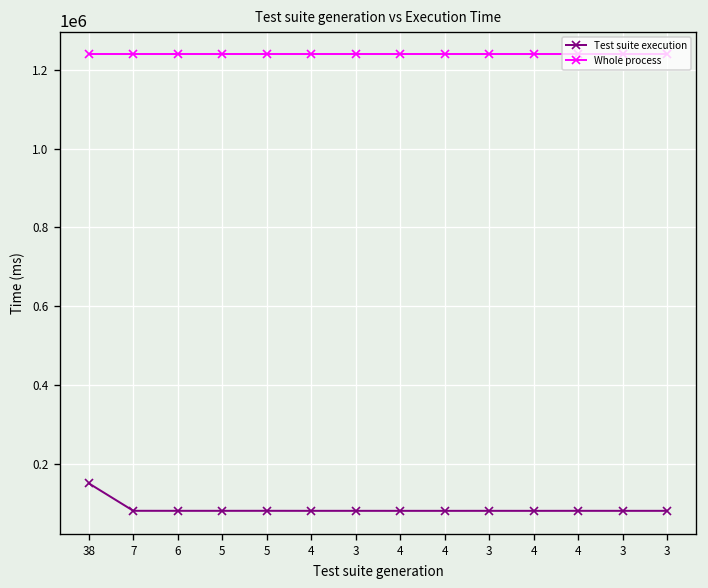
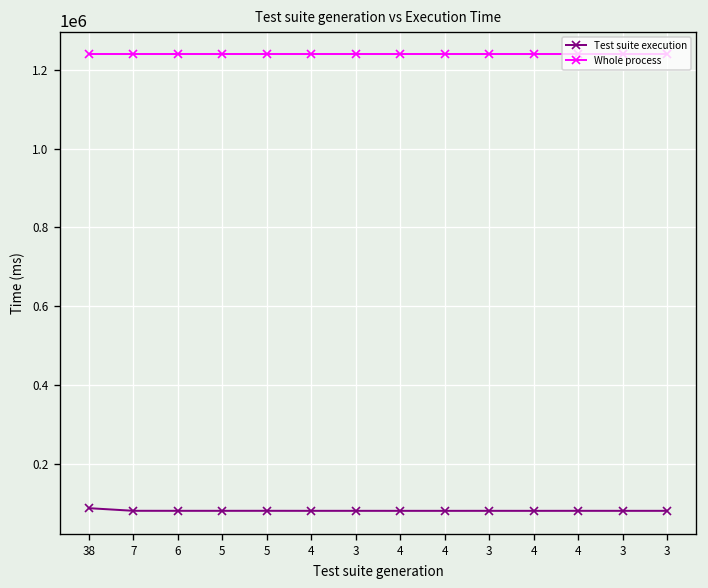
  {
    "Test suite execution": {
-     "38": 150000,
+     "38": 90000,
      "7": 80000,
      "6": 80000
    },
    "Whole process": {
      "38": 1240000,
      "7": 1240000,
      "6": 1240000
    }
  }
